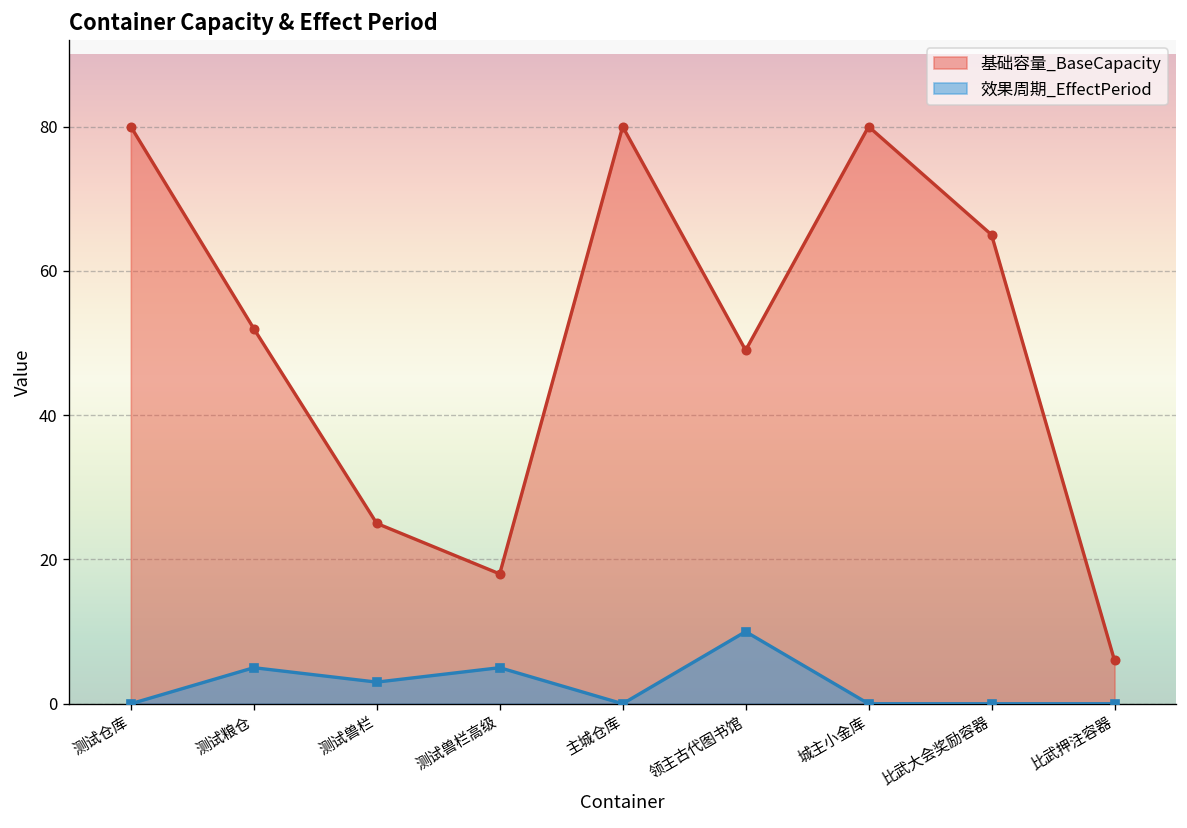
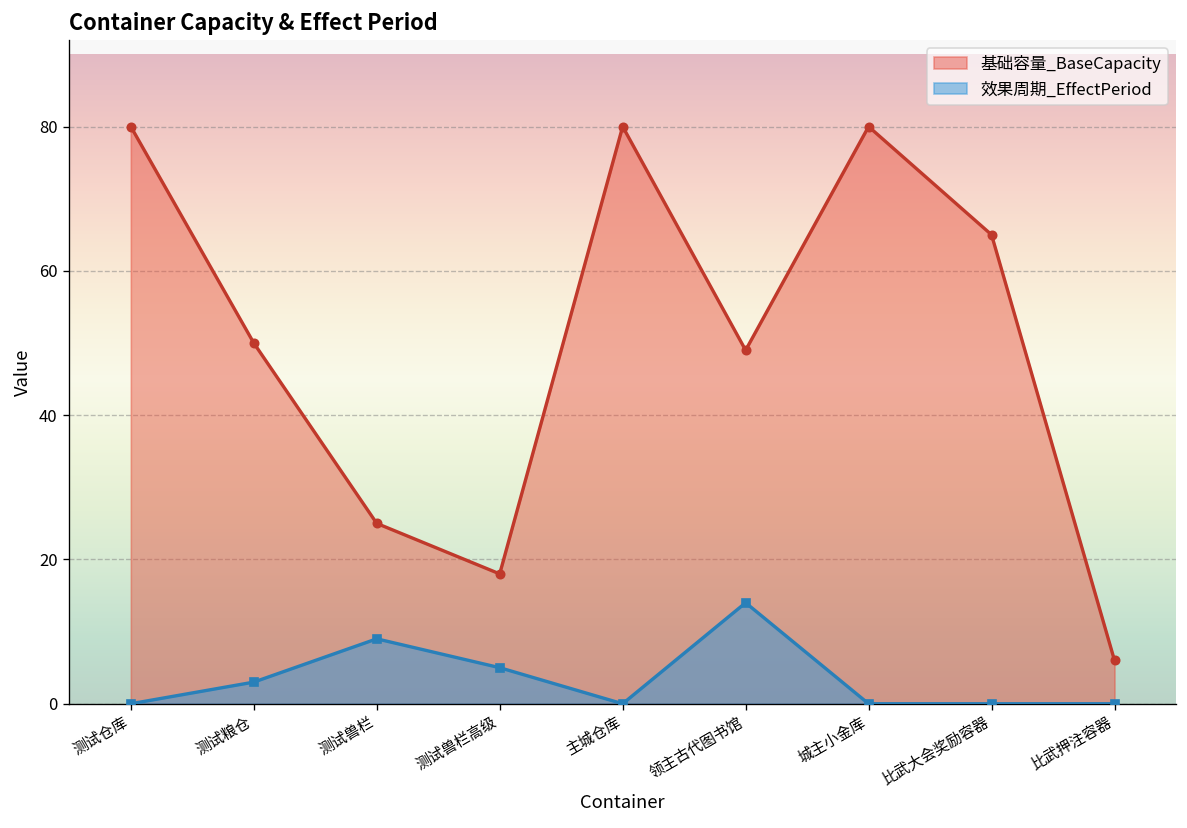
  {
    "基础容量_BaseCapacity": {
      "测试仓库": 80,
-     "测试粮仓": 52,
+     "测试粮仓": 50,
      "测试兽栏": 25,
      "测试兽栏高级": 18,
      "主城仓库": 80,
      "领主古代图书馆": 49,
      "城主小金库": 80,
      "比武大会奖励容器": 65,
      "比武押注容器": 6
    },
    "效果周期_EffectPeriod": {
      "测试仓库": 0,
-     "测试粮仓": 5,
-     "测试兽栏": 3,
+     "测试粮仓": 3,
+     "测试兽栏": 9,
      "测试兽栏高级": 5,
      "主城仓库": 0,
-     "领主古代图书馆": 10,
+     "领主古代图书馆": 14,
      "城主小金库": 0,
      "比武大会奖励容器": 0,
      "比武押注容器": 0
    }
  }
